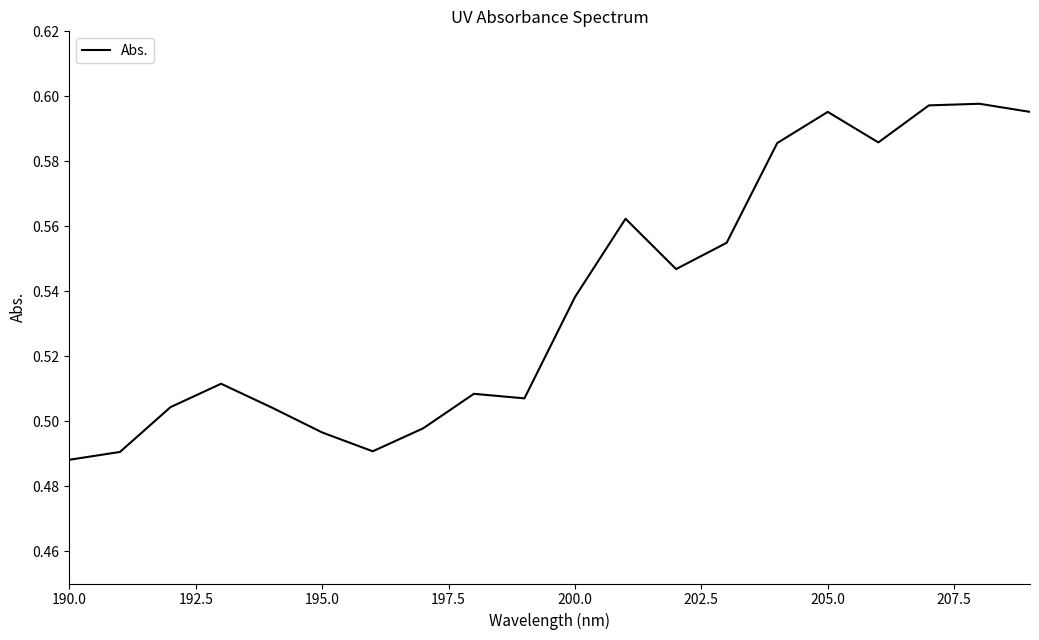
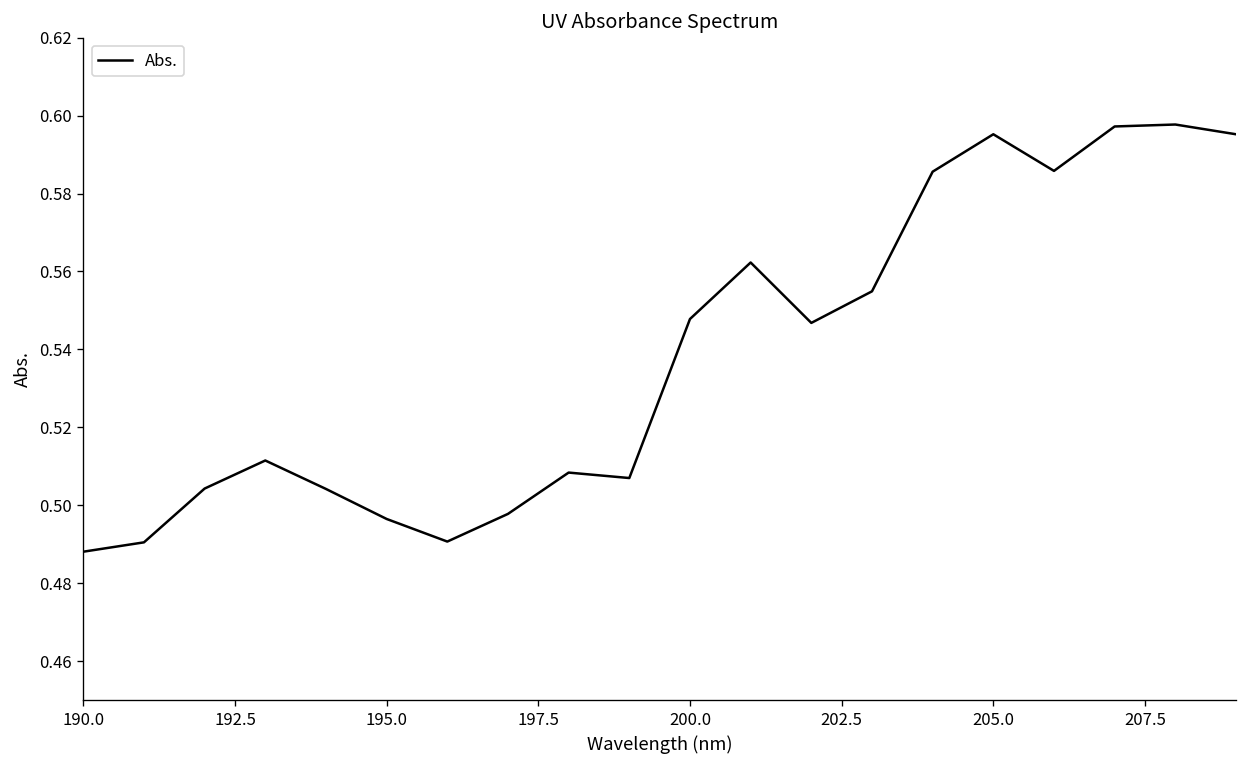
  {
    "190.0": 0.488,
    "195.0": 0.497,
-   "200.0": 0.538,
+   "200.0": 0.548,
    "205.0": 0.595
  }
